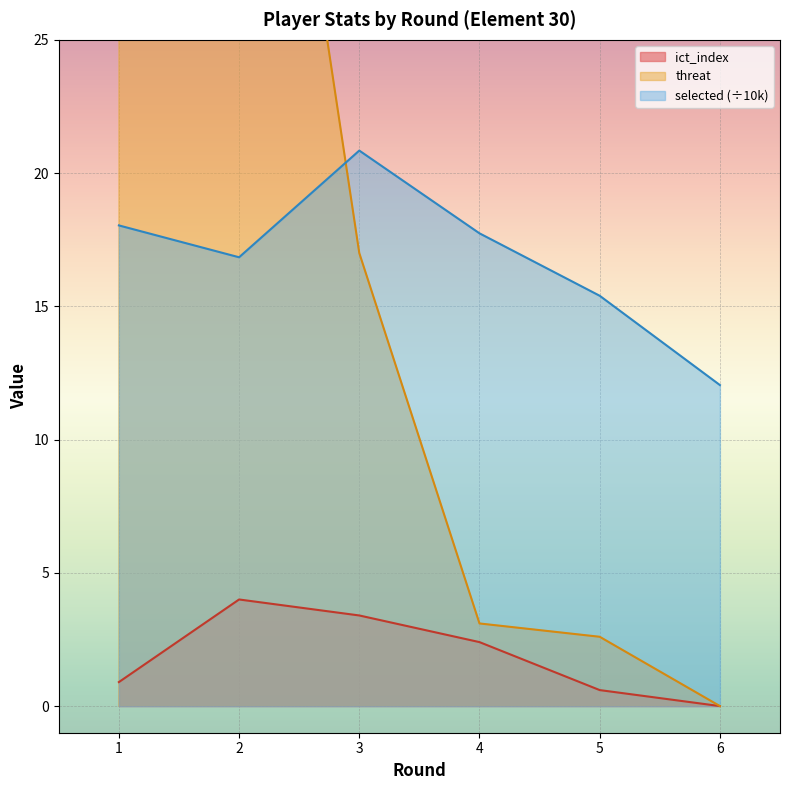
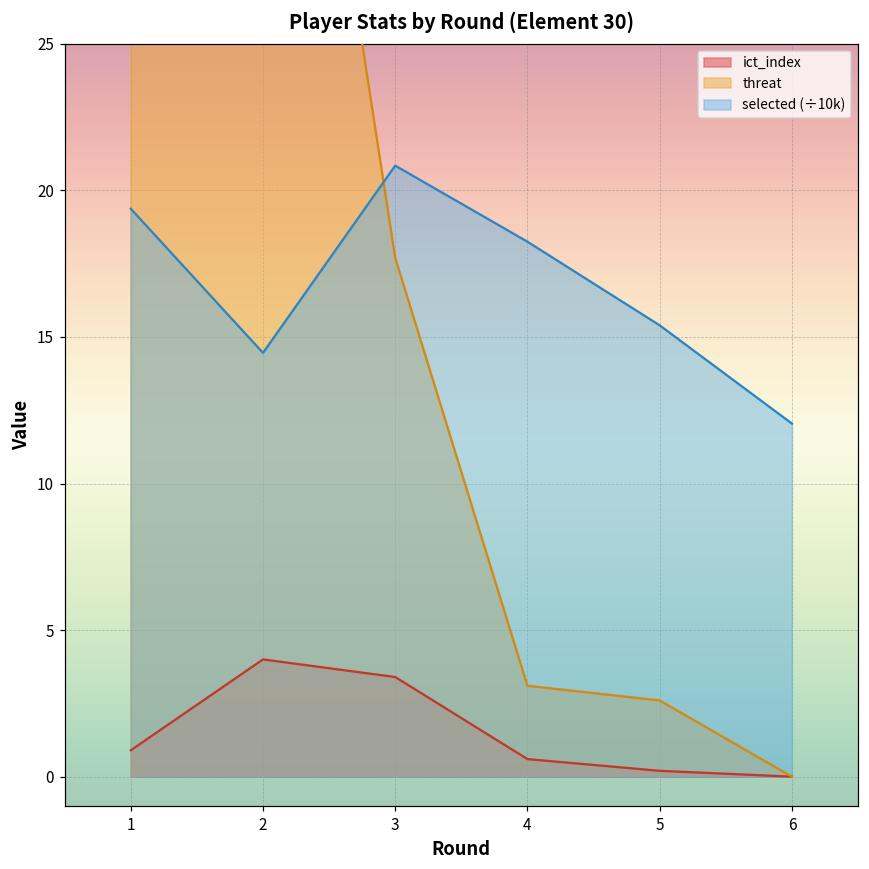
  {
    "ict_index": {
      "1": 0.9,
      "2": 4.0,
      "3": 3.4,
-     "4": 2.4,
-     "5": 0.6
+     "4": 0.6,
+     "5": 0.2
    },
    "threat": {
-     "3": 17.0,
+     "3": 17.7,
      "4": 3.1,
      "5": 2.6
    },
    "selected (÷10k)": {
-     "1": 18.0,
-     "2": 16.8,
+     "1": 19.4,
+     "2": 14.5,
      "3": 20.8,
-     "4": 17.7,
+     "4": 18.2,
      "5": 15.4,
      "6": 12.0
    }
  }
